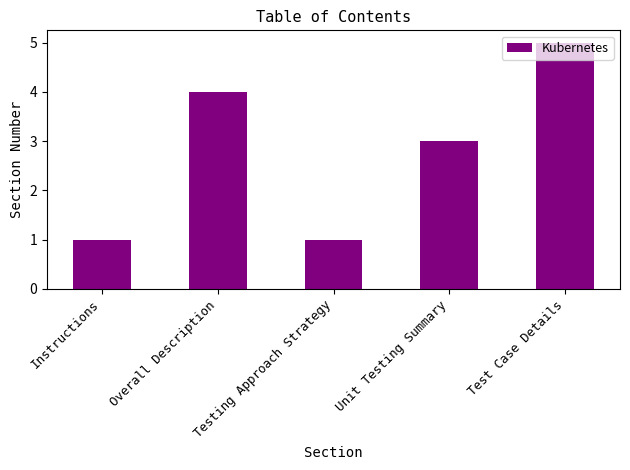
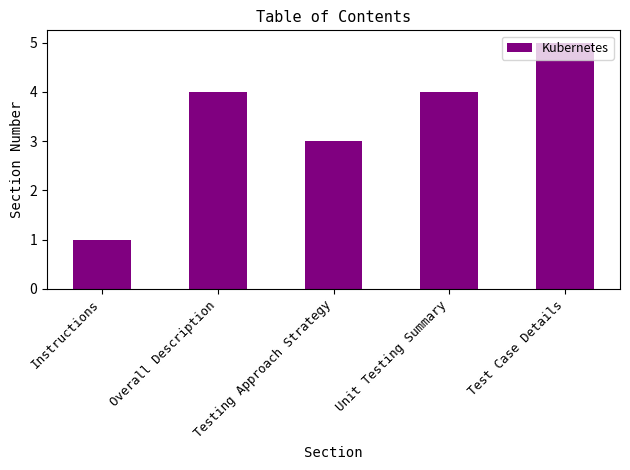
  {
    "Instructions": 1,
    "Overall Description": 4,
-   "Testing Approach Strategy": 1,
-   "Unit Testing Summary": 3
+   "Testing Approach Strategy": 3,
+   "Unit Testing Summary": 4
  }
